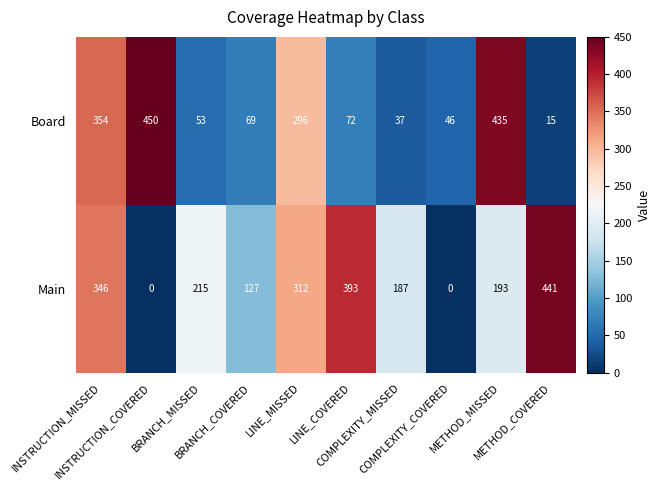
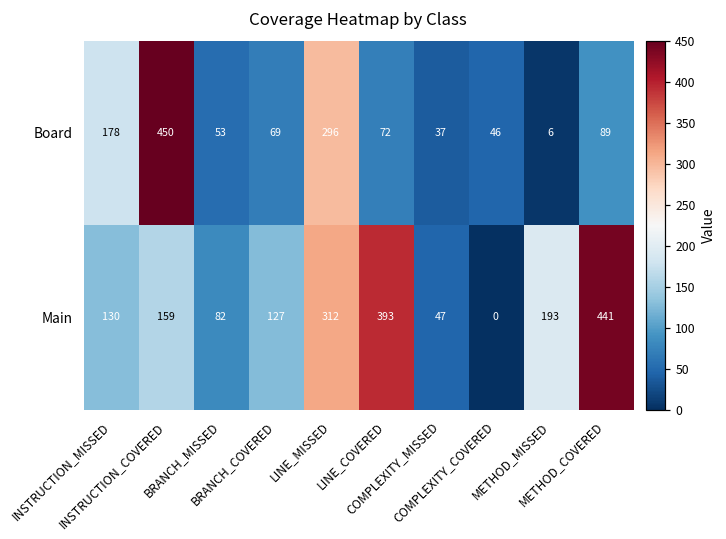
  {
    "Board": {
-     "INSTRUCTION_MISSED": 354,
+     "INSTRUCTION_MISSED": 178,
      "INSTRUCTION_COVERED": 450,
      "BRANCH_MISSED": 53,
      "BRANCH_COVERED": 69,
      "LINE_MISSED": 296,
      "LINE_COVERED": 72,
      "COMPLEXITY_MISSED": 37,
      "COMPLEXITY_COVERED": 46,
-     "METHOD_MISSED": 435,
-     "METHOD_COVERED": 15
+     "METHOD_MISSED": 6,
+     "METHOD_COVERED": 89
    },
    "Main": {
-     "INSTRUCTION_MISSED": 346,
-     "INSTRUCTION_COVERED": 0,
-     "BRANCH_MISSED": 215,
+     "INSTRUCTION_MISSED": 130,
+     "INSTRUCTION_COVERED": 159,
+     "BRANCH_MISSED": 82,
      "BRANCH_COVERED": 127,
      "LINE_MISSED": 312,
      "LINE_COVERED": 393,
-     "COMPLEXITY_MISSED": 187,
+     "COMPLEXITY_MISSED": 47,
      "COMPLEXITY_COVERED": 0,
      "METHOD_MISSED": 193,
      "METHOD_COVERED": 441
    }
  }
